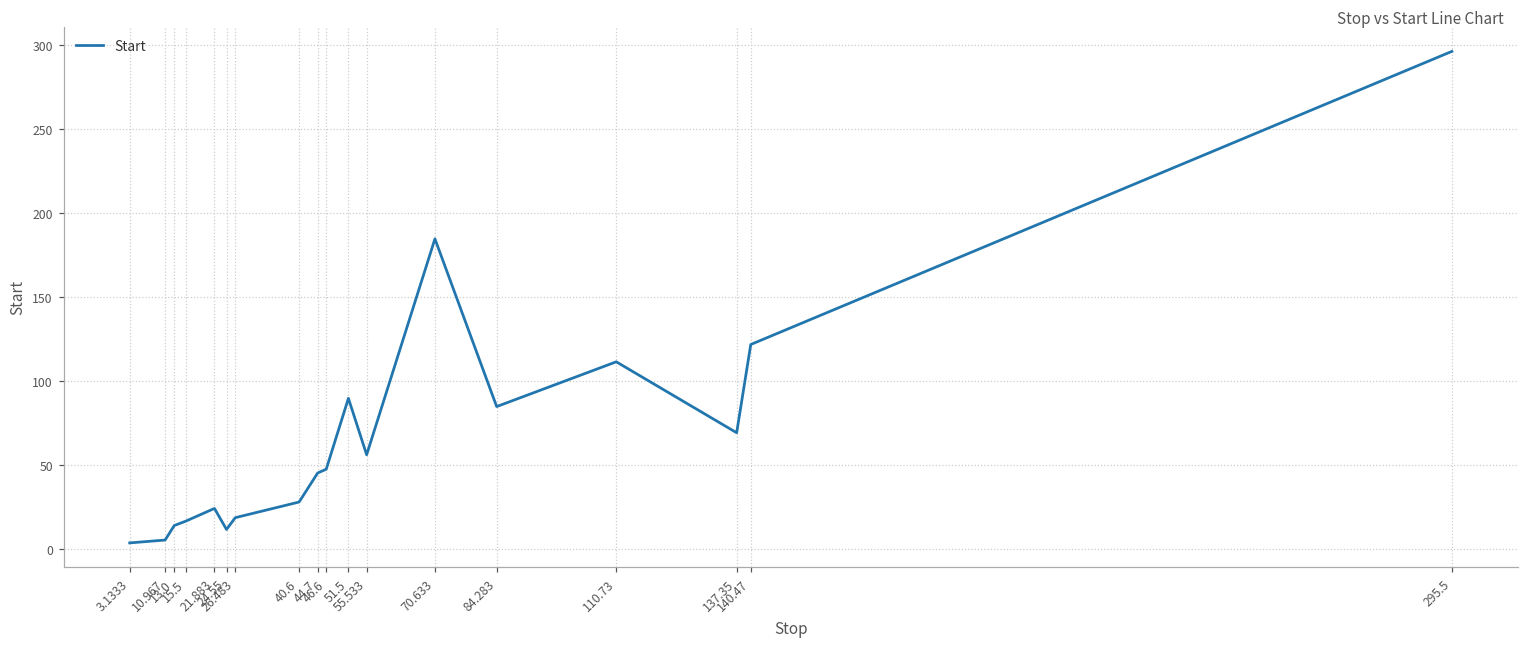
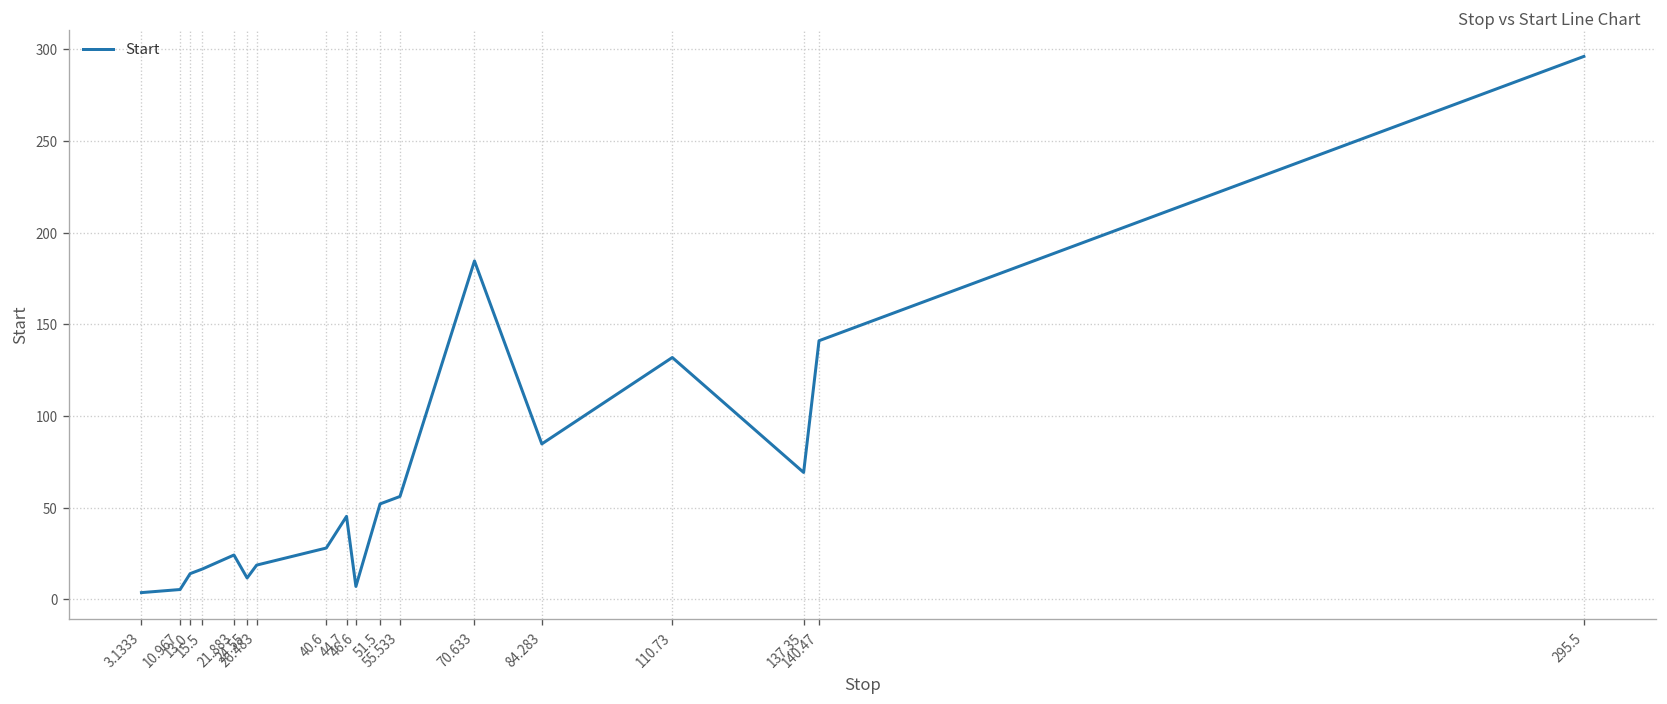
  {
    "3.1333": 4,
    "10.967": 5,
    "13.0": 14,
    "15.5": 17,
    "21.883": 24,
    "24.55": 12,
    "26.483": 19,
    "40.6": 28,
    "44.7": 45,
-   "46.6": 47,
-   "51.5": 90,
+   "46.6": 7,
+   "51.5": 52,
    "55.533": 56,
    "70.633": 185,
    "84.283": 85,
-   "110.73": 111,
+   "110.73": 132,
    "137.35": 69,
-   "140.47": 122,
+   "140.47": 141,
    "295.5": 296
  }
